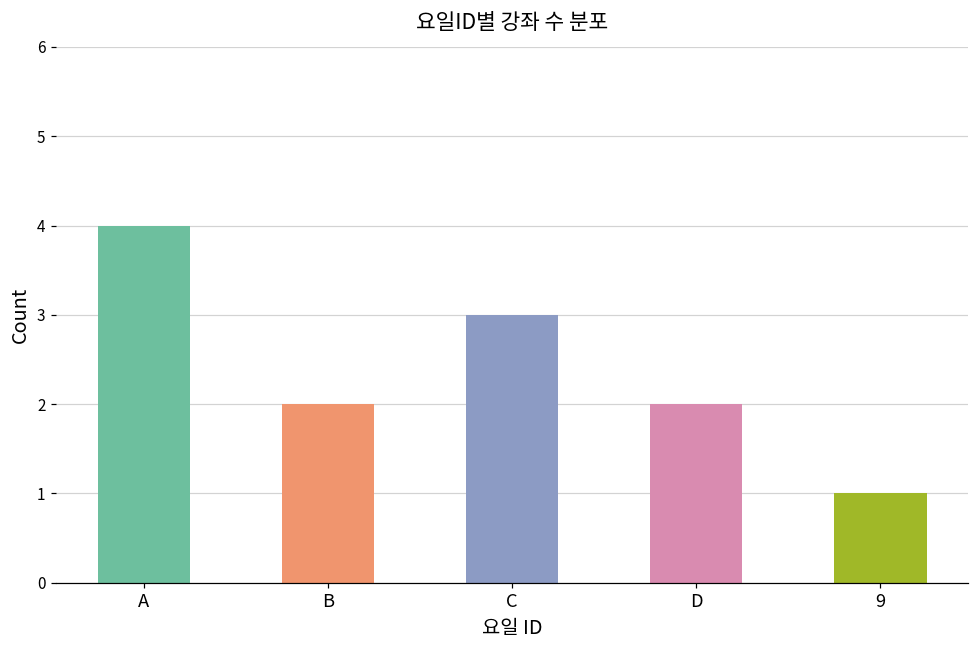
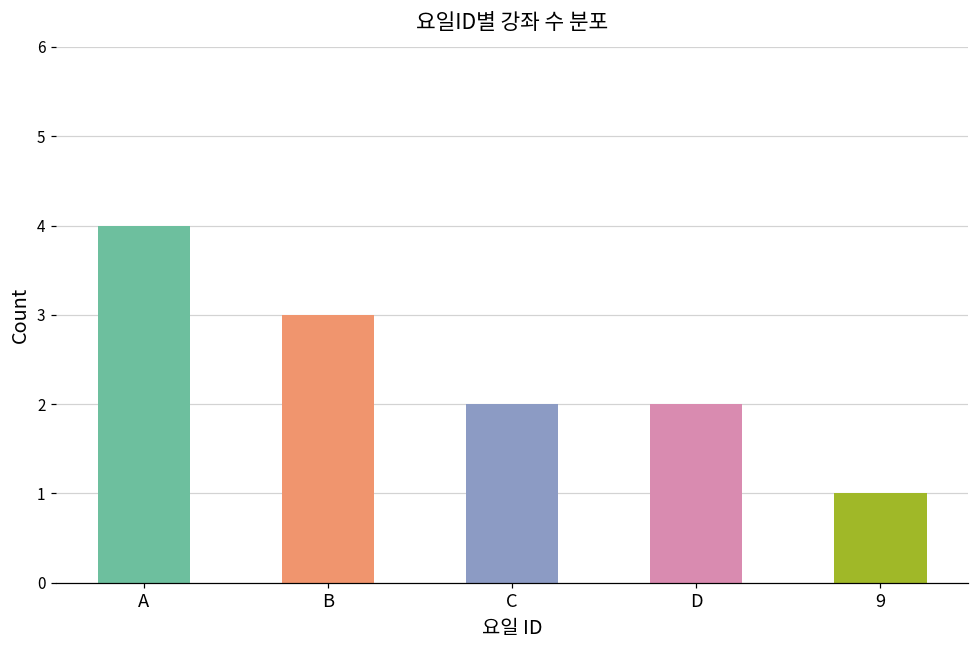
  {
    "A": 4,
-   "B": 2,
-   "C": 3,
+   "B": 3,
+   "C": 2,
    "D": 2,
    "9": 1
  }
